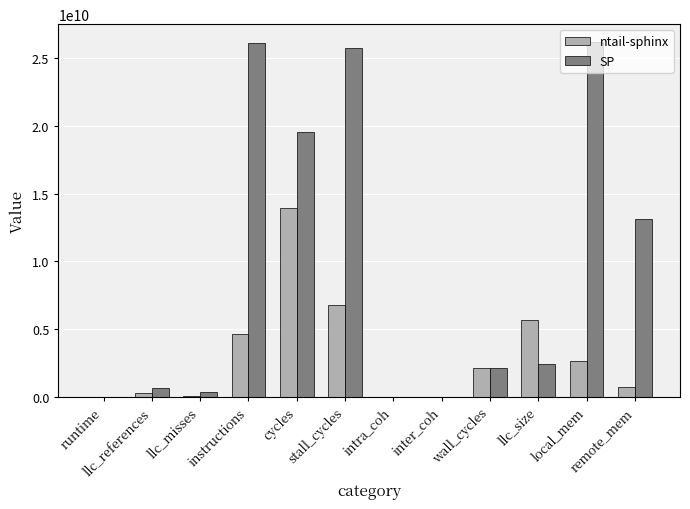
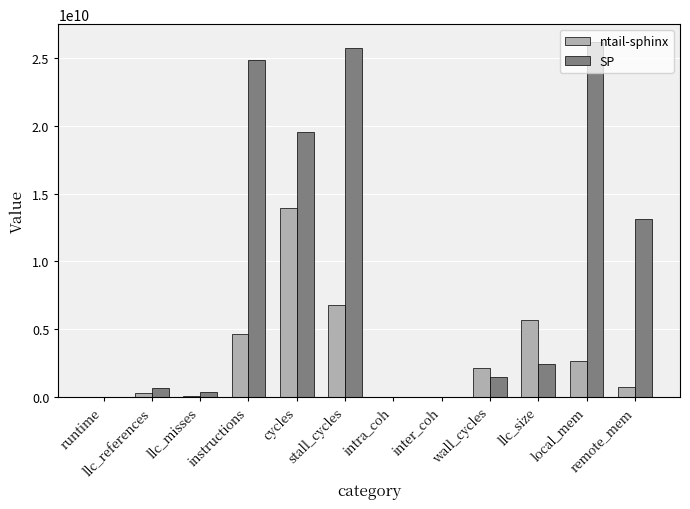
  {
    "ntail-sphinx": {
      "llc_references": 300000000,
      "instructions": 4600000000,
      "cycles": 13900000000,
      "stall_cycles": 6800000000,
      "wall_cycles": 2100000000,
      "llc_size": 5700000000,
      "local_mem": 2600000000,
      "remote_mem": 700000000
    },
    "SP": {
      "llc_references": 700000000,
      "llc_misses": 300000000,
-     "instructions": 26100000000,
+     "instructions": 24800000000,
      "cycles": 19600000000,
      "stall_cycles": 25800000000,
-     "wall_cycles": 2100000000,
+     "wall_cycles": 1400000000,
      "llc_size": 2400000000,
      "remote_mem": 13200000000
    }
  }
